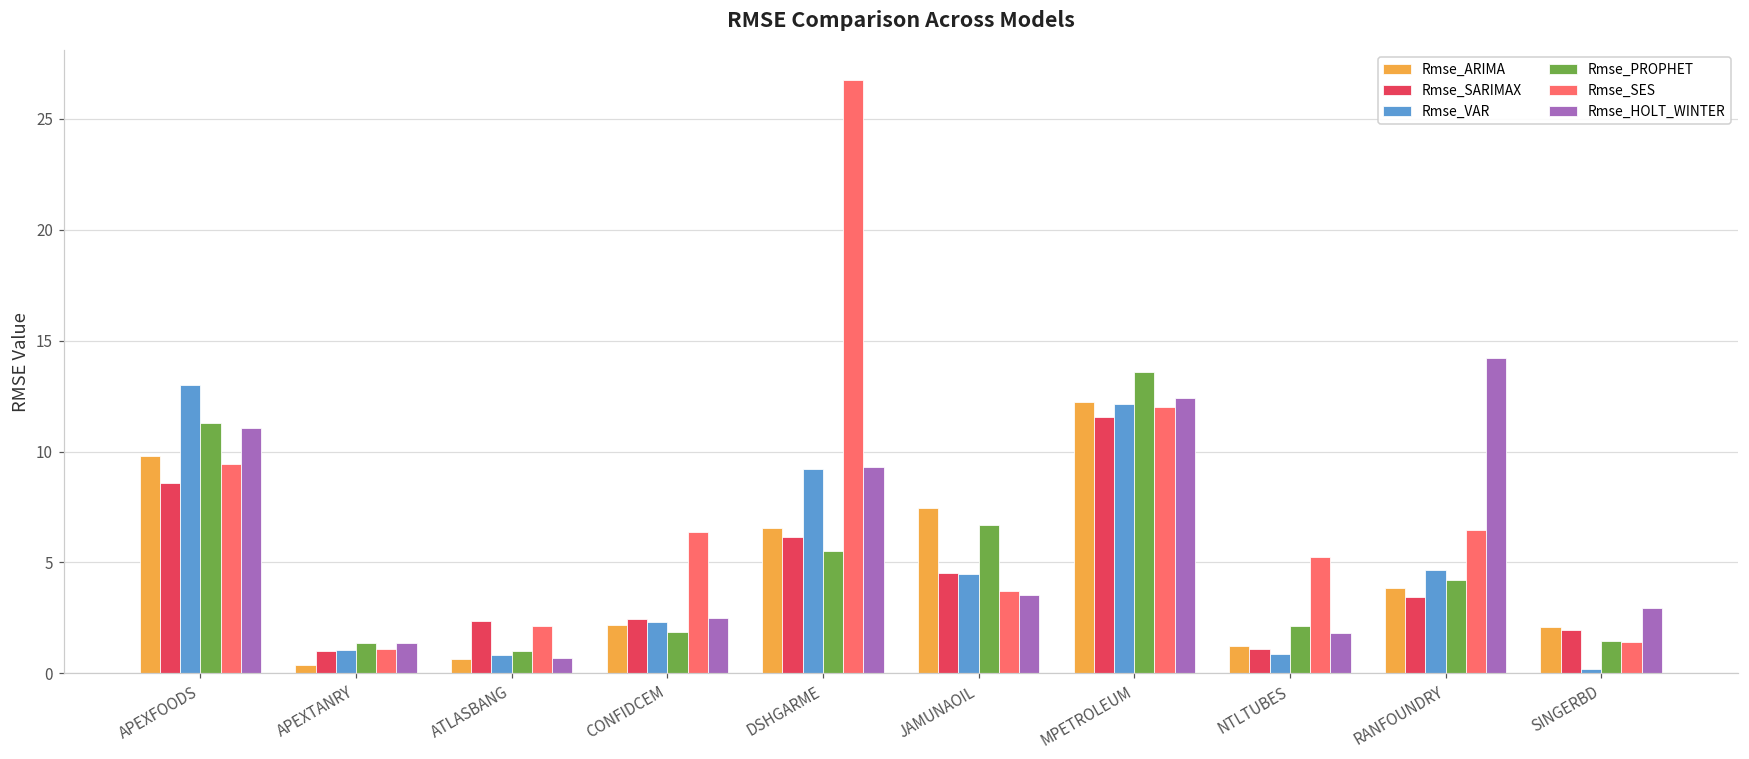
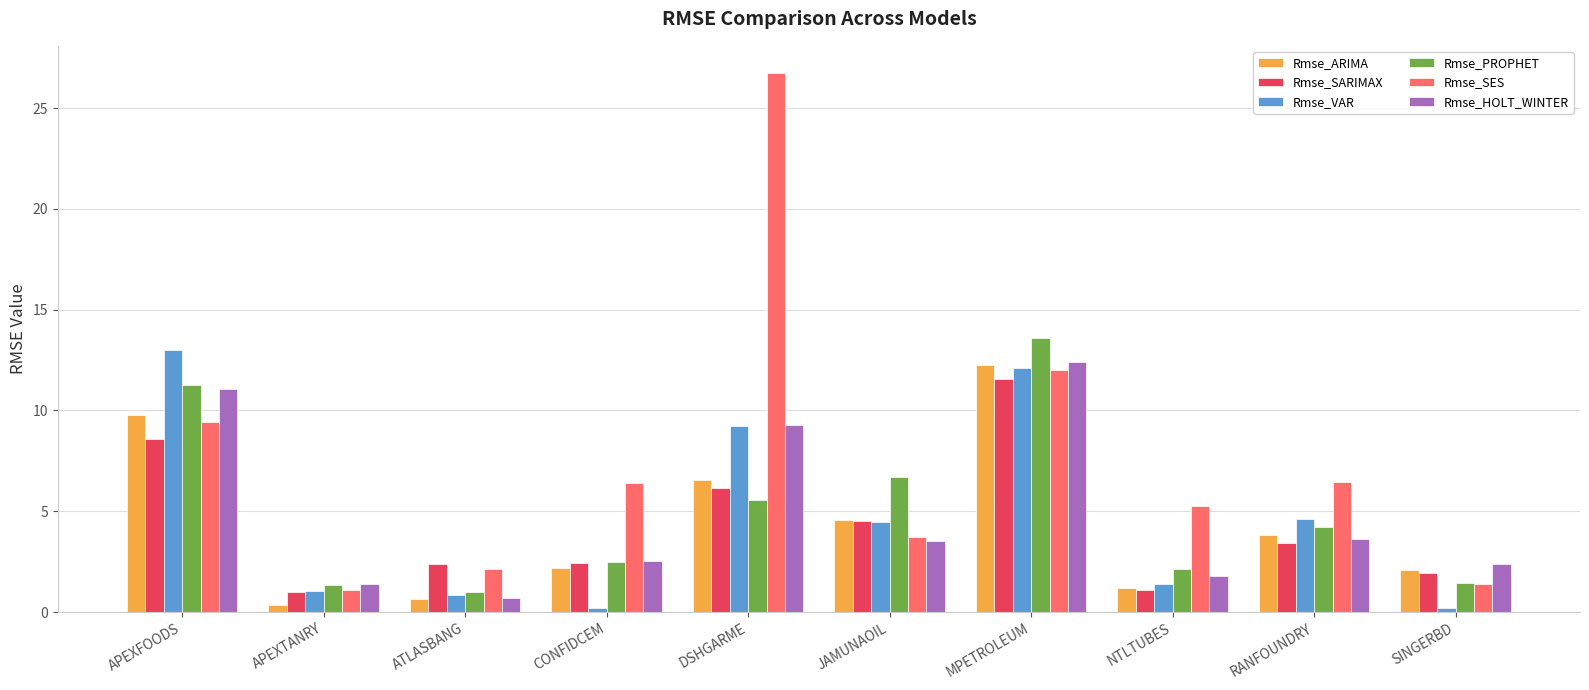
  {
    "Rmse_ARIMA": {
      "APEXFOODS": 9.8,
      "APEXTANRY": 0.4,
      "ATLASBANG": 0.7,
      "CONFIDCEM": 2.2,
      "DSHGARME": 6.6,
-     "JAMUNAOIL": 7.5,
+     "JAMUNAOIL": 4.5,
      "MPETROLEUM": 12.3,
      "NTLTUBES": 1.2,
      "RANFOUNDRY": 3.8,
      "SINGERBD": 2.1
    },
    "Rmse_VAR": {
      "APEXFOODS": 13.0,
      "APEXTANRY": 1.1,
      "ATLASBANG": 0.8,
-     "CONFIDCEM": 2.3,
+     "CONFIDCEM": 0.2,
      "DSHGARME": 9.2,
      "JAMUNAOIL": 4.5,
      "MPETROLEUM": 12.1,
-     "NTLTUBES": 0.9,
+     "NTLTUBES": 1.4,
      "RANFOUNDRY": 4.6,
      "SINGERBD": 0.2
    },
    "Rmse_PROPHET": {
      "APEXFOODS": 11.3,
      "APEXTANRY": 1.4,
      "ATLASBANG": 1.0,
-     "CONFIDCEM": 1.9,
+     "CONFIDCEM": 2.5,
      "DSHGARME": 5.5,
      "JAMUNAOIL": 6.7,
      "MPETROLEUM": 13.6,
      "NTLTUBES": 2.1,
      "RANFOUNDRY": 4.2,
      "SINGERBD": 1.4
    },
    "Rmse_HOLT_WINTER": {
      "APEXFOODS": 11.1,
      "APEXTANRY": 1.4,
      "ATLASBANG": 0.7,
      "CONFIDCEM": 2.5,
      "DSHGARME": 9.3,
      "JAMUNAOIL": 3.5,
      "MPETROLEUM": 12.4,
      "NTLTUBES": 1.8,
-     "RANFOUNDRY": 14.2,
-     "SINGERBD": 3.0
+     "RANFOUNDRY": 3.6,
+     "SINGERBD": 2.4
    }
  }
